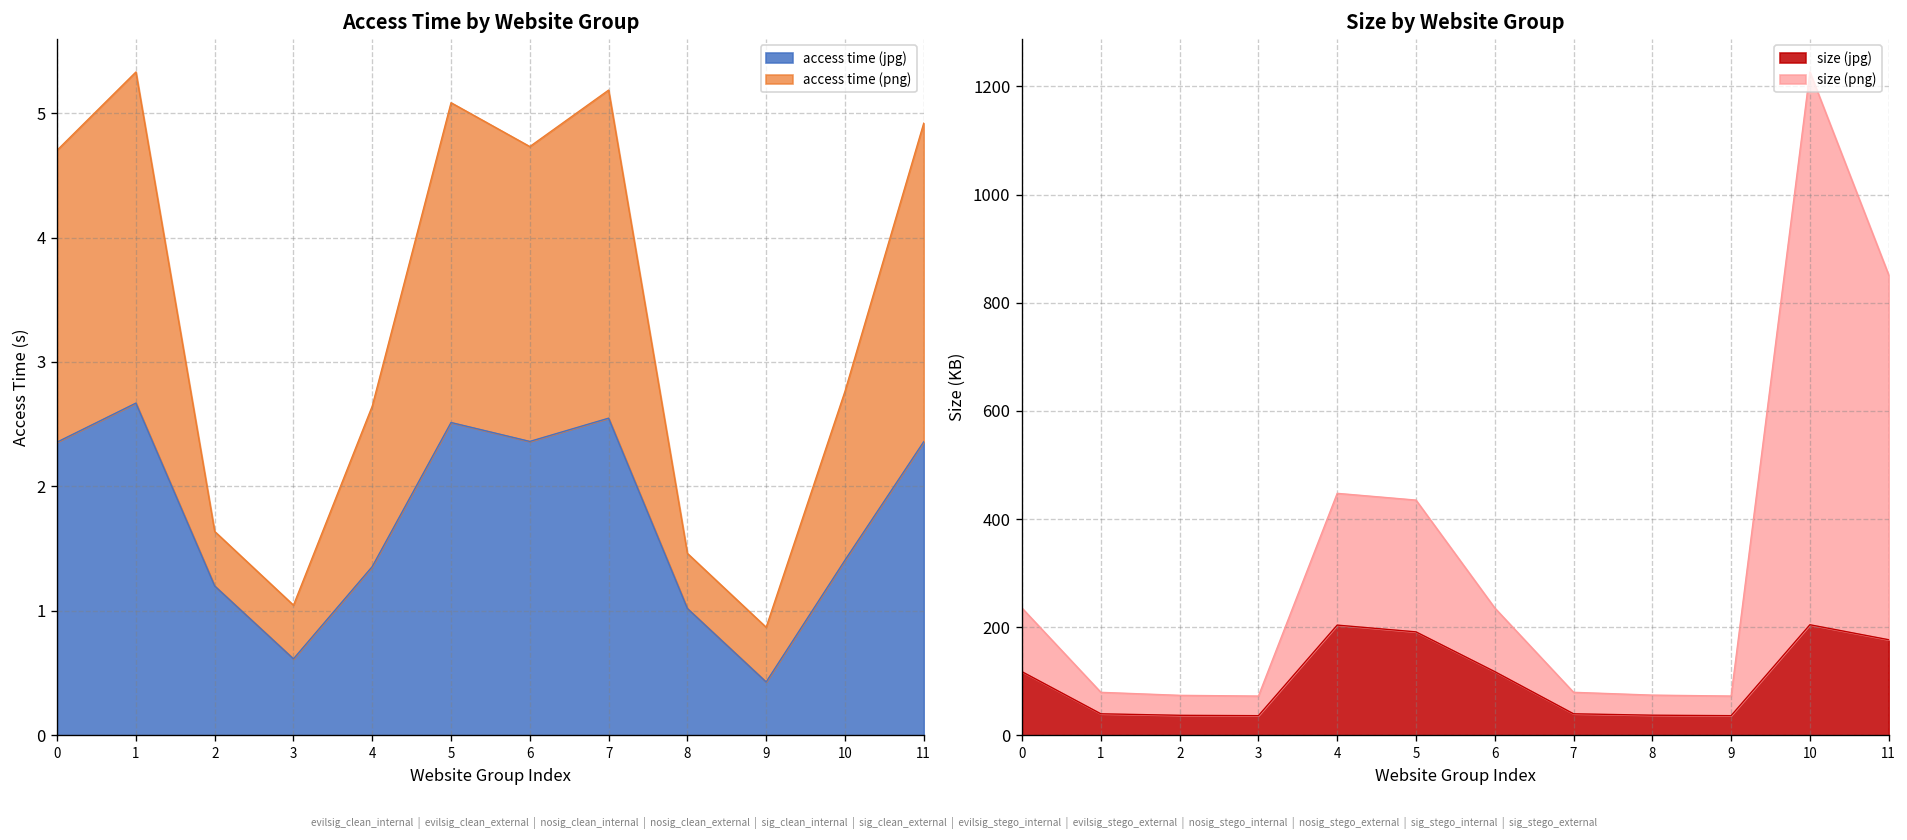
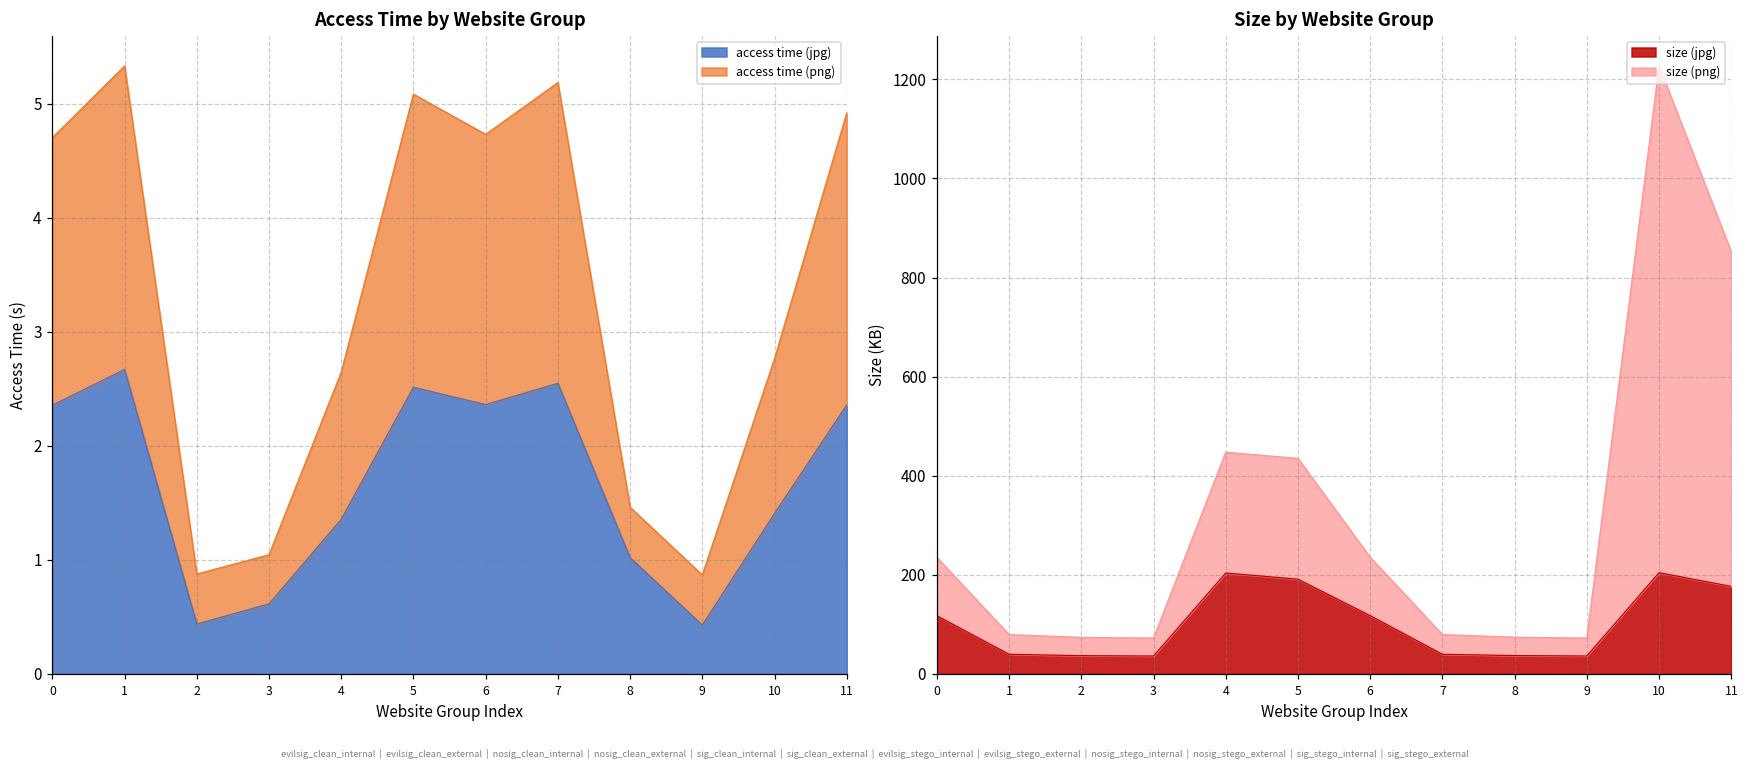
  {
    "Access Time by Website Group": {
      "access time (jpg)": {
        "0": 2.36,
        "1": 2.67,
-       "2": 1.20,
+       "2": 0.44,
        "3": 0.61,
        "4": 1.36,
        "5": 2.51,
        "6": 2.36,
        "7": 2.55,
        "8": 1.02,
        "9": 0.43,
        "10": 1.41,
        "11": 2.36
      },
      "access time (png)": {
        "0": 2.35,
        "1": 2.66,
        "2": 0.44,
        "3": 0.43,
        "4": 1.29,
        "5": 2.57,
        "6": 2.37,
        "7": 2.64,
        "8": 0.44,
        "9": 0.44,
        "10": 1.36,
        "11": 2.56
      }
    },
    "Size by Website Group": {
      "size (jpg)": {
        "0": 120,
        "1": 40,
        "2": 40,
        "3": 40,
        "4": 200,
        "5": 190,
        "6": 120,
        "7": 40,
        "8": 40,
        "9": 40,
        "10": 200,
        "11": 180
      }
    }
  }
